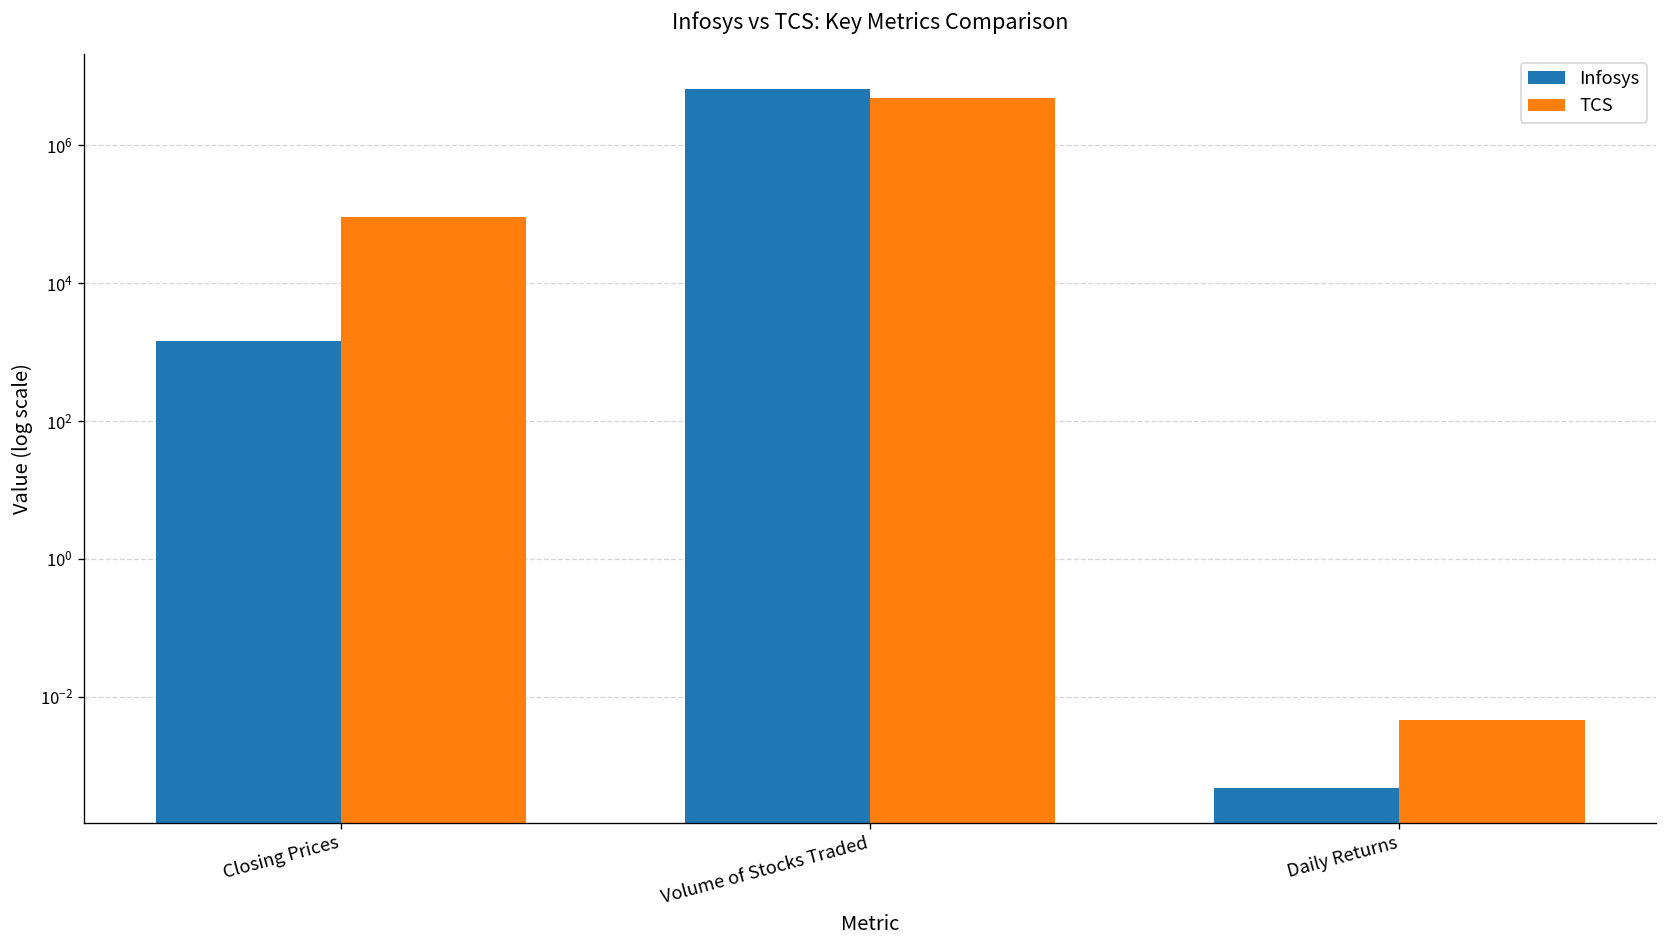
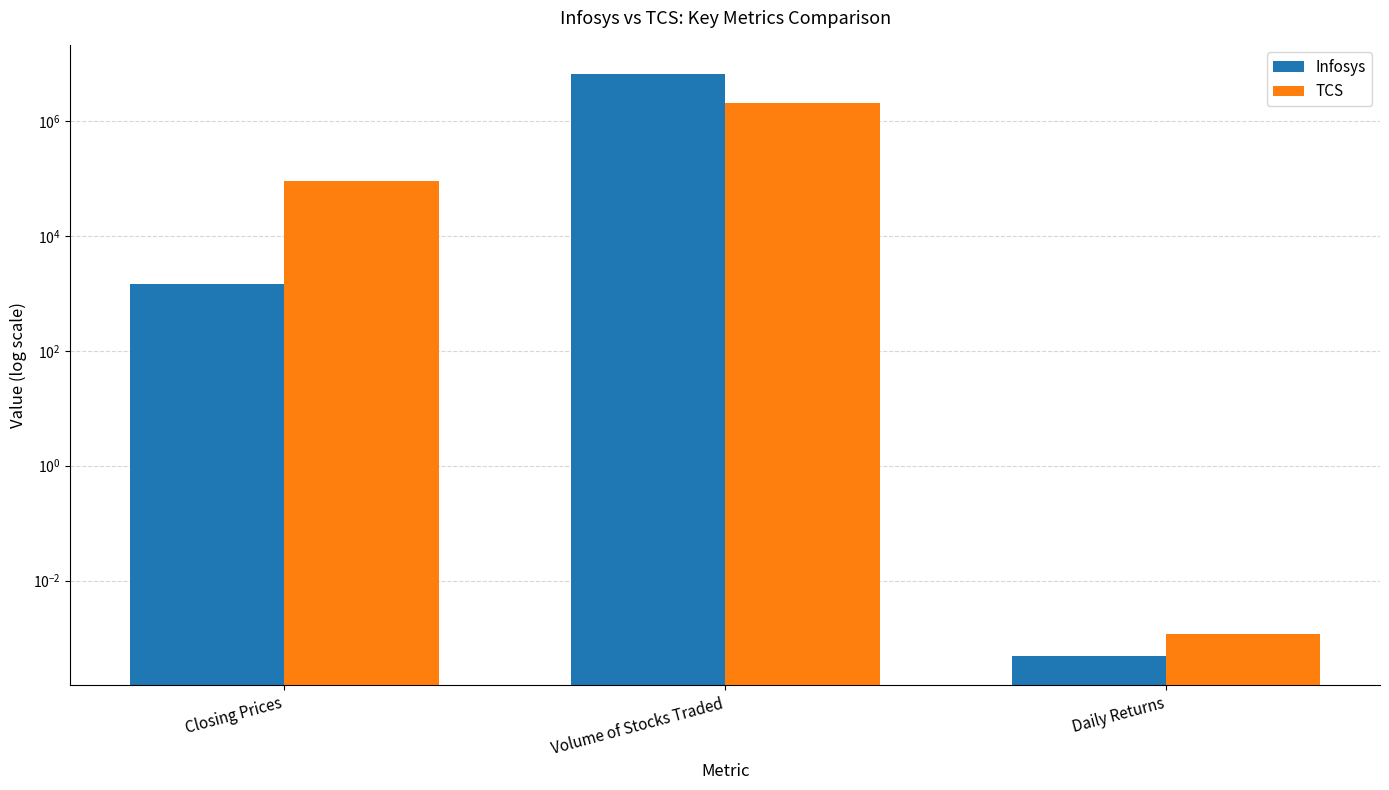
  {
    "Infosys": {
      "Closing Prices": 1400,
      "Volume of Stocks Traded": 7000000,
      "Daily Returns": 0.0005
    },
    "TCS": {
      "Closing Prices": 90000,
-     "Volume of Stocks Traded": 5000000,
-     "Daily Returns": 0.005
+     "Volume of Stocks Traded": 2000000,
+     "Daily Returns": 0.0012
    }
  }
